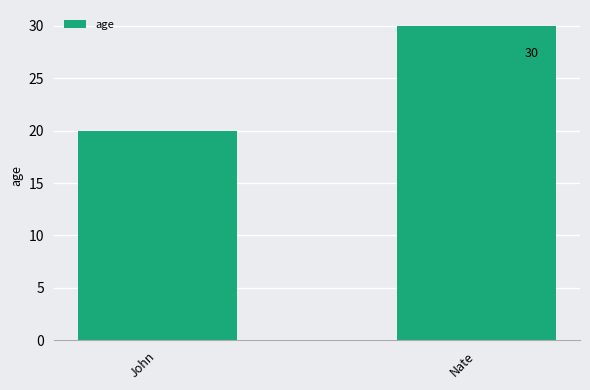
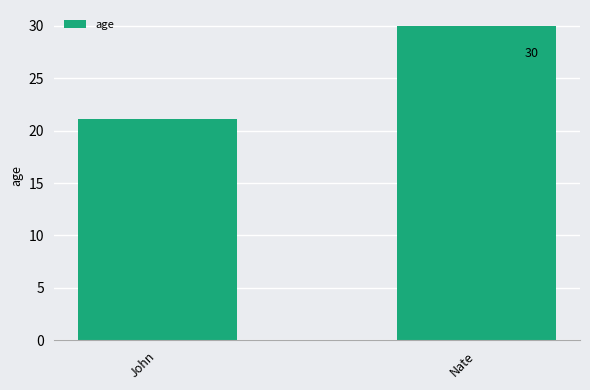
  {
-   "John": 20.0
+   "John": 21.1
  }
